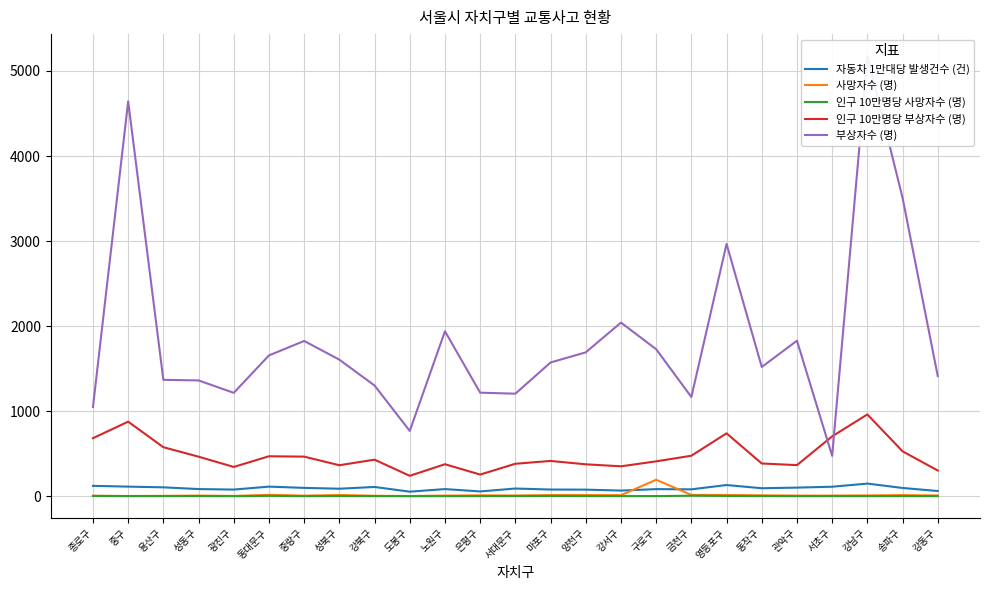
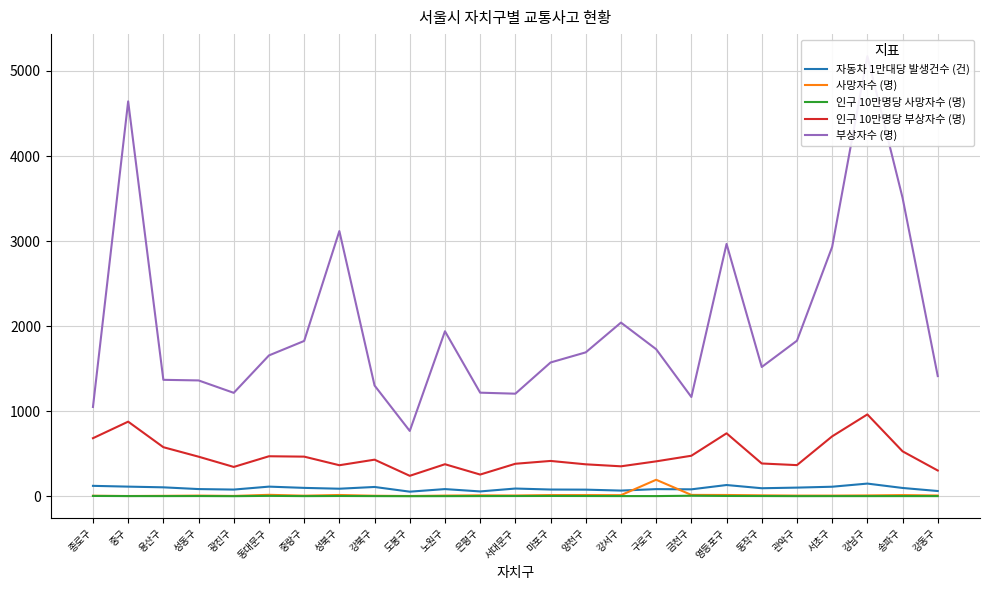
  {
    "자동차 1만대당 발생건수 (건)": {
      "종로구": 100,
      "중구": 100,
      "용산구": 100,
      "성동구": 100,
      "광진구": 100,
      "동대문구": 100,
      "중랑구": 100,
      "성북구": 100,
      "강북구": 100,
      "도봉구": 100,
      "노원구": 100,
      "은평구": 100,
      "서대문구": 100,
      "마포구": 100,
      "양천구": 100,
      "강서구": 100,
      "구로구": 100,
      "금천구": 100,
      "영등포구": 100,
      "동작구": 100,
      "관악구": 100,
      "서초구": 100,
      "강남구": 100,
      "송파구": 100,
      "강동구": 100
    },
    "사망자수 (명)": {
      "구로구": 200
    },
    "인구 10만명당 사망자수 (명)": {
      "구로구": 0
    },
    "인구 10만명당 부상자수 (명)": {
      "종로구": 700,
      "중구": 900,
      "용산구": 600,
      "성동구": 500,
      "광진구": 300,
      "동대문구": 500,
      "중랑구": 500,
      "성북구": 400,
      "강북구": 400,
      "도봉구": 200,
      "노원구": 400,
      "은평구": 300,
      "서대문구": 400,
      "마포구": 400,
      "양천구": 400,
      "강서구": 400,
      "구로구": 400,
      "금천구": 500,
      "영등포구": 700,
      "동작구": 400,
      "관악구": 400,
      "서초구": 700,
      "강남구": 1000,
      "송파구": 500,
      "강동구": 300
    },
    "부상자수 (명)": {
      "종로구": 1100,
      "중구": 4600,
      "용산구": 1400,
      "성동구": 1400,
      "광진구": 1200,
      "동대문구": 1700,
      "중랑구": 1800,
-     "성북구": 1600,
+     "성북구": 3100,
      "강북구": 1300,
      "도봉구": 800,
      "노원구": 1900,
      "은평구": 1200,
      "서대문구": 1200,
      "마포구": 1600,
      "양천구": 1700,
      "강서구": 2000,
      "구로구": 1700,
      "금천구": 1200,
      "영등포구": 3000,
      "동작구": 1500,
      "관악구": 1800,
-     "서초구": 500,
+     "서초구": 2900,
      "송파구": 3500,
      "강동구": 1400
    }
  }
